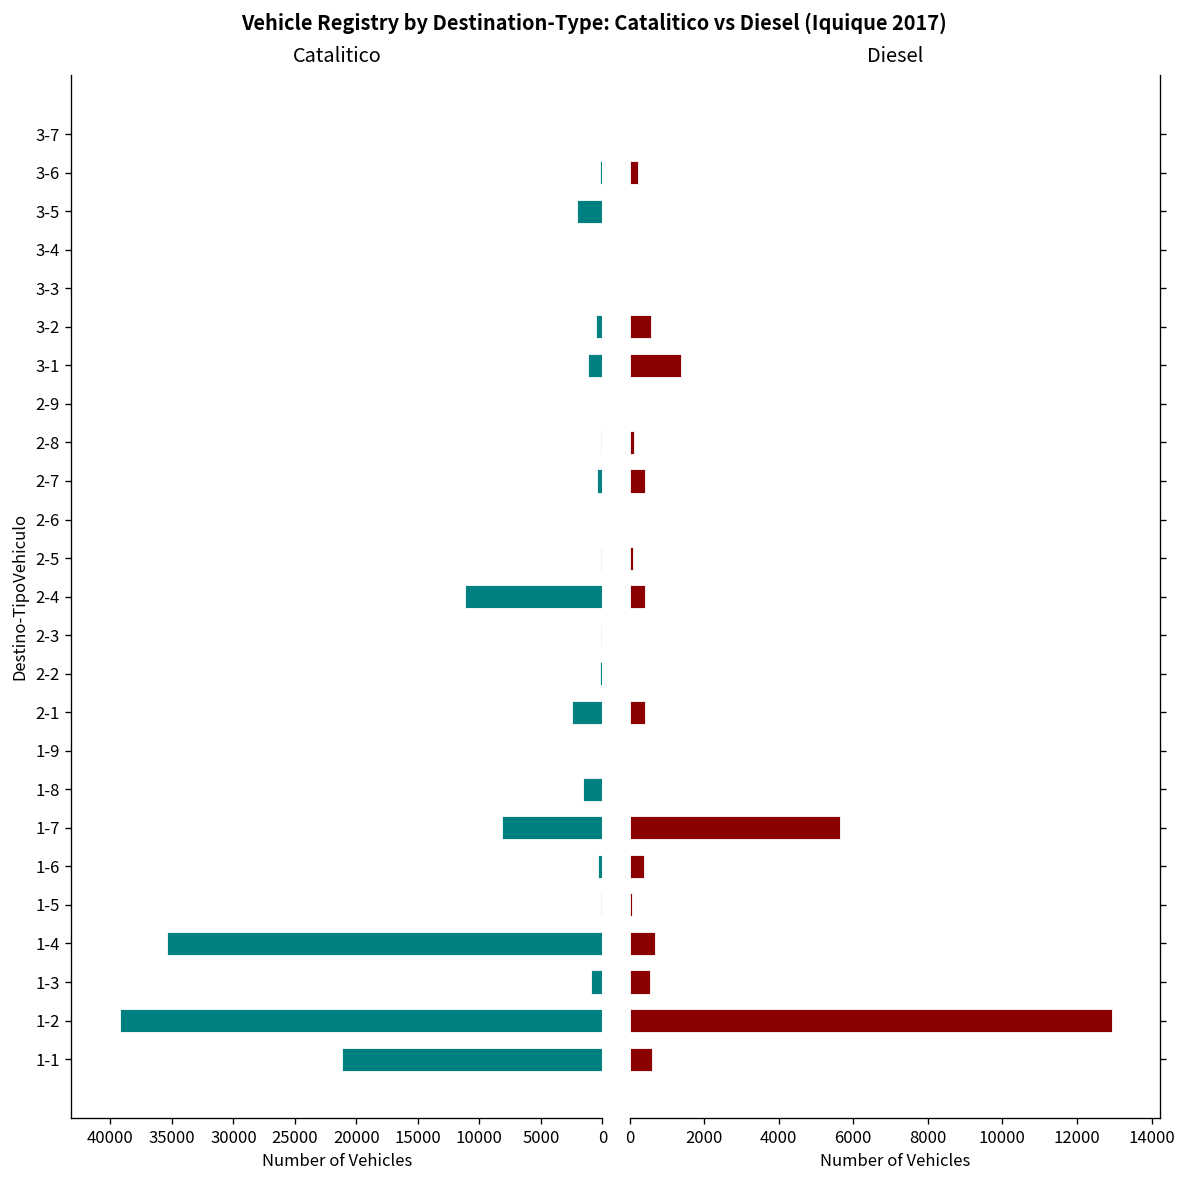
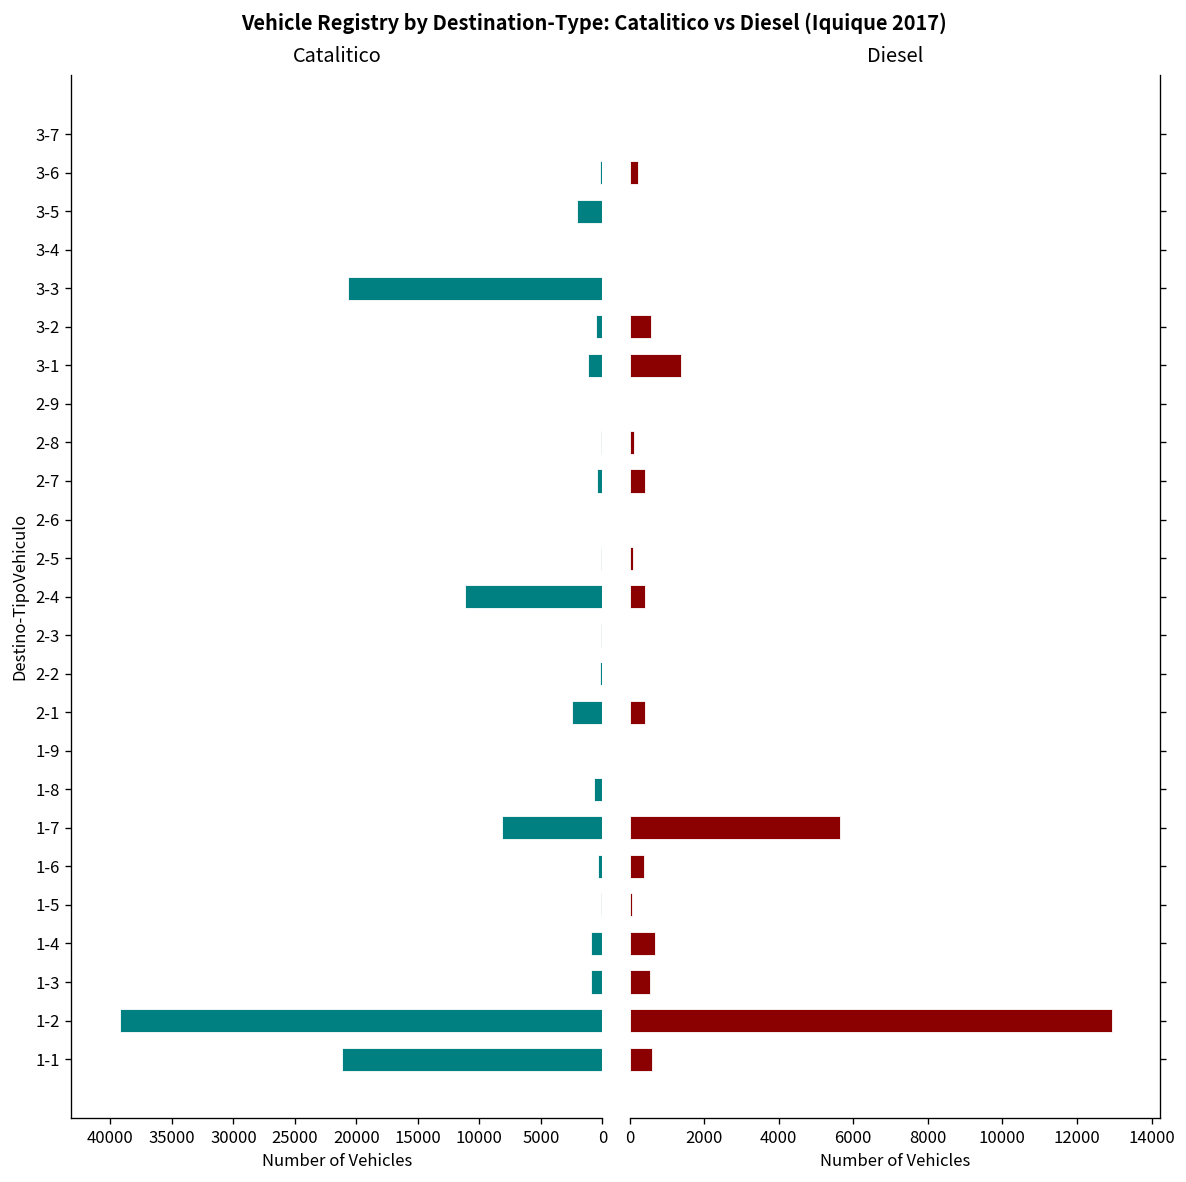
  {
    "Catalitico": {
      "3-7": 0,
      "3-5": 2000,
      "3-4": 0,
-     "3-3": 0,
+     "3-3": 20700,
      "3-2": 500,
      "3-1": 1200,
      "2-9": 0,
      "2-7": 400,
      "2-6": 0,
      "2-4": 11200,
      "2-1": 2500,
      "1-9": 0,
-     "1-8": 1600,
+     "1-8": 600,
      "1-7": 8200,
      "1-6": 400,
-     "1-4": 35400,
+     "1-4": 900,
      "1-3": 900,
      "1-2": 39200,
      "1-1": 21200
    }
  }
